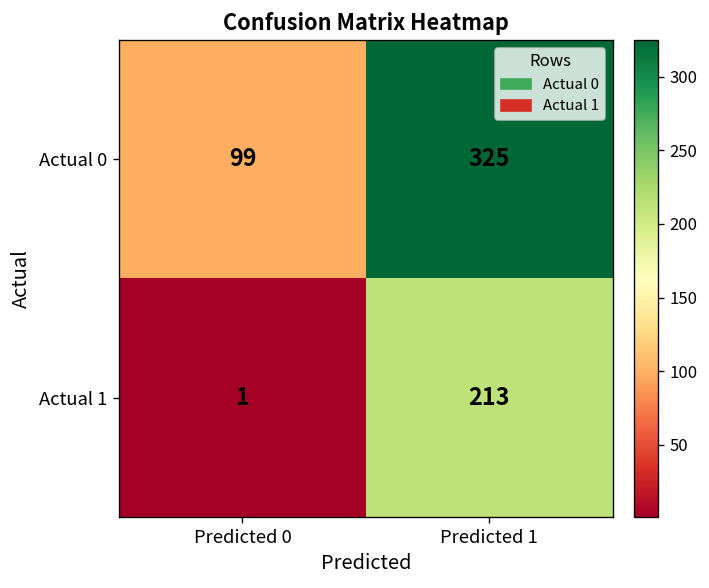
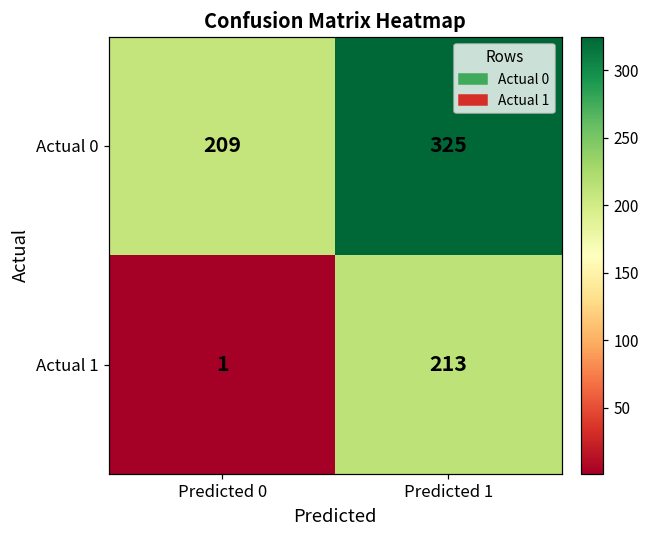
  {
    "Actual 0": {
-     "Predicted 0": 99,
+     "Predicted 0": 209,
      "Predicted 1": 325
    },
    "Actual 1": {
      "Predicted 0": 1,
      "Predicted 1": 213
    }
  }
